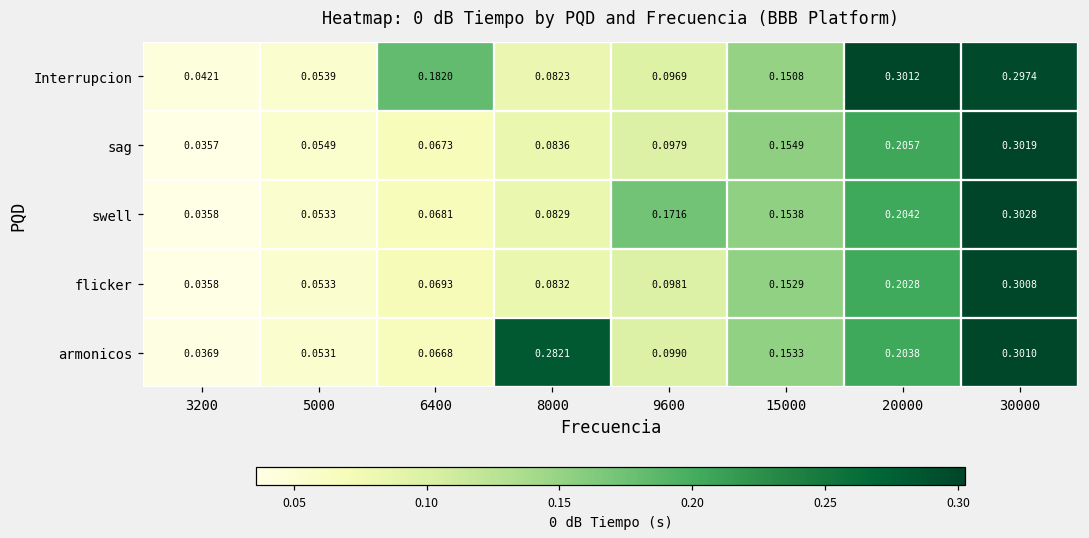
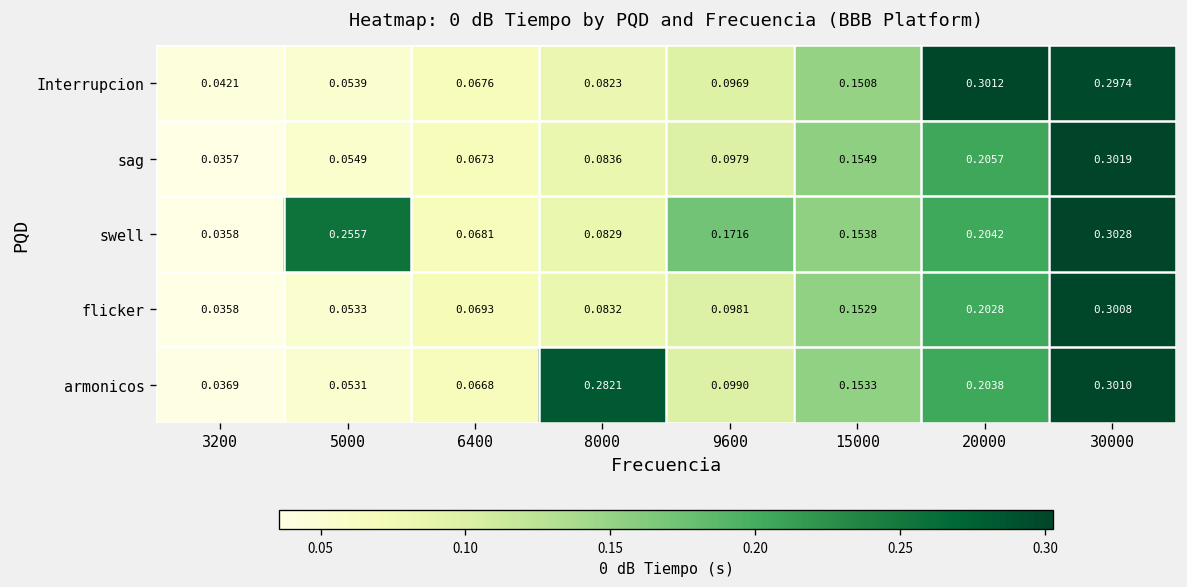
  {
    "Interrupcion": {
      "3200": 0.0421,
      "5000": 0.0539,
-     "6400": 0.1820,
+     "6400": 0.0676,
      "8000": 0.0823,
      "9600": 0.0969,
      "15000": 0.1508,
      "20000": 0.3012,
      "30000": 0.2974
    },
    "sag": {
      "3200": 0.0357,
      "5000": 0.0549,
      "6400": 0.0673,
      "8000": 0.0836,
      "9600": 0.0979,
      "15000": 0.1549,
      "20000": 0.2057,
      "30000": 0.3019
    },
    "swell": {
      "3200": 0.0358,
-     "5000": 0.0533,
+     "5000": 0.2557,
      "6400": 0.0681,
      "8000": 0.0829,
      "9600": 0.1716,
      "15000": 0.1538,
      "20000": 0.2042,
      "30000": 0.3028
    },
    "flicker": {
      "3200": 0.0358,
      "5000": 0.0533,
      "6400": 0.0693,
      "8000": 0.0832,
      "9600": 0.0981,
      "15000": 0.1529,
      "20000": 0.2028,
      "30000": 0.3008
    },
    "armonicos": {
      "3200": 0.0369,
      "5000": 0.0531,
      "6400": 0.0668,
      "8000": 0.2821,
      "9600": 0.0990,
      "15000": 0.1533,
      "20000": 0.2038,
      "30000": 0.3010
    }
  }
